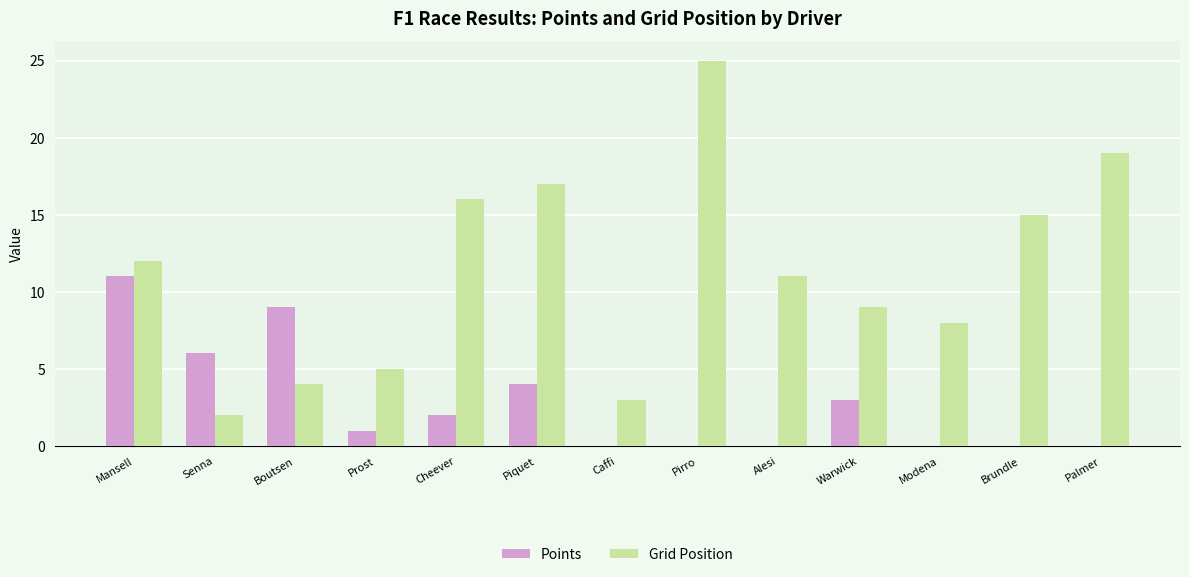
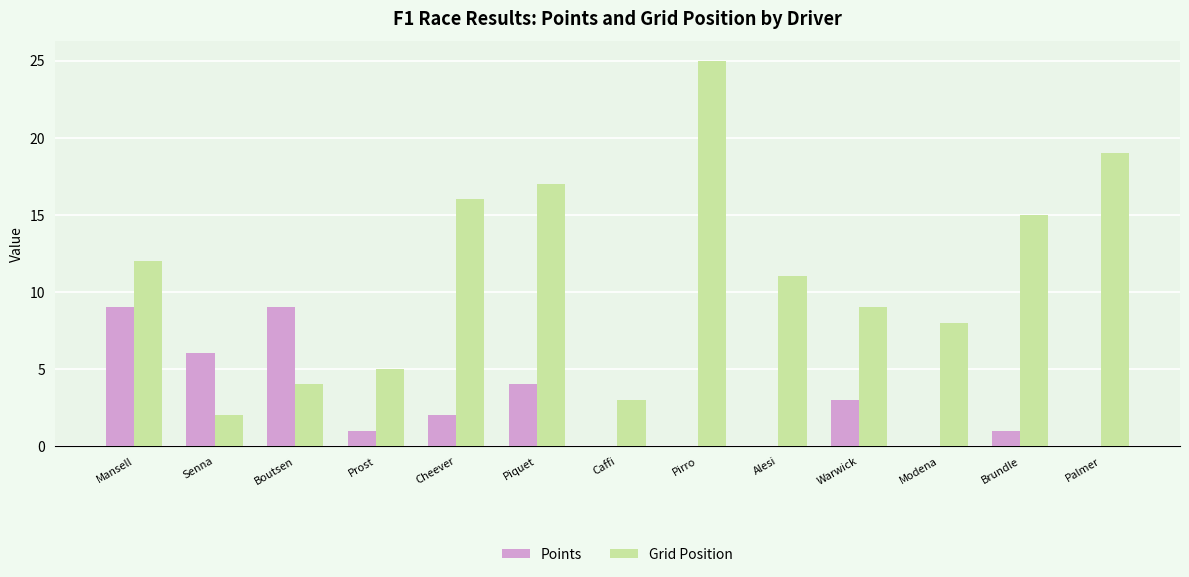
  {
    "Points": {
-     "Mansell": 11,
+     "Mansell": 9,
      "Senna": 6,
      "Boutsen": 9,
      "Prost": 1,
      "Cheever": 2,
      "Piquet": 4,
      "Caffi": 0,
      "Pirro": 0,
      "Alesi": 0,
      "Warwick": 3,
      "Modena": 0,
-     "Brundle": 0,
+     "Brundle": 1,
      "Palmer": 0
    },
    "Grid Position": {
      "Mansell": 12,
      "Senna": 2,
      "Boutsen": 4,
      "Prost": 5,
      "Cheever": 16,
      "Piquet": 17,
      "Caffi": 3,
      "Pirro": 25,
      "Alesi": 11,
      "Warwick": 9,
      "Modena": 8,
      "Brundle": 15,
      "Palmer": 19
    }
  }
